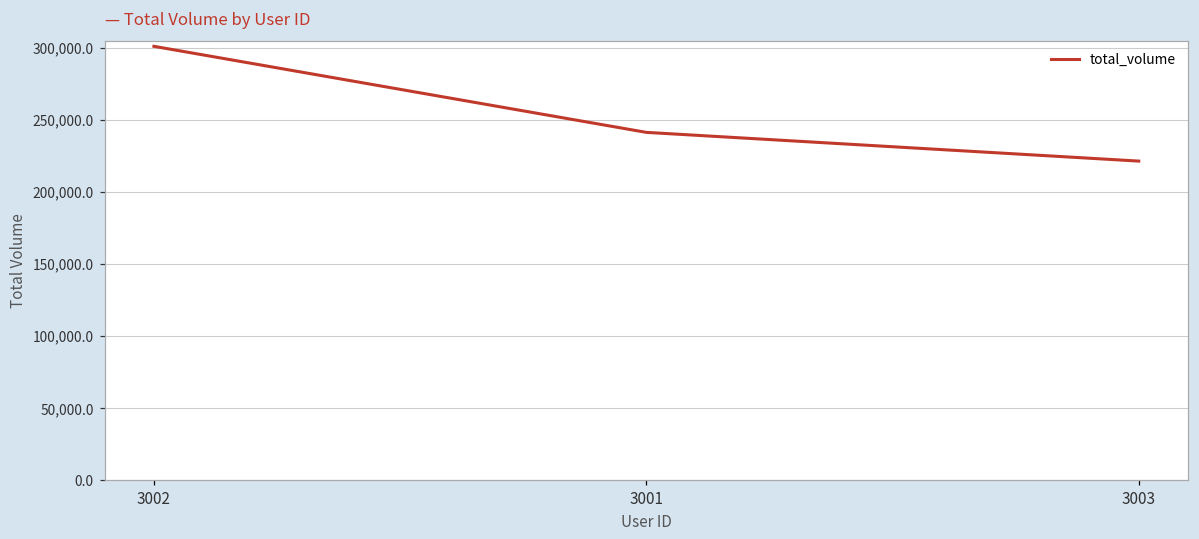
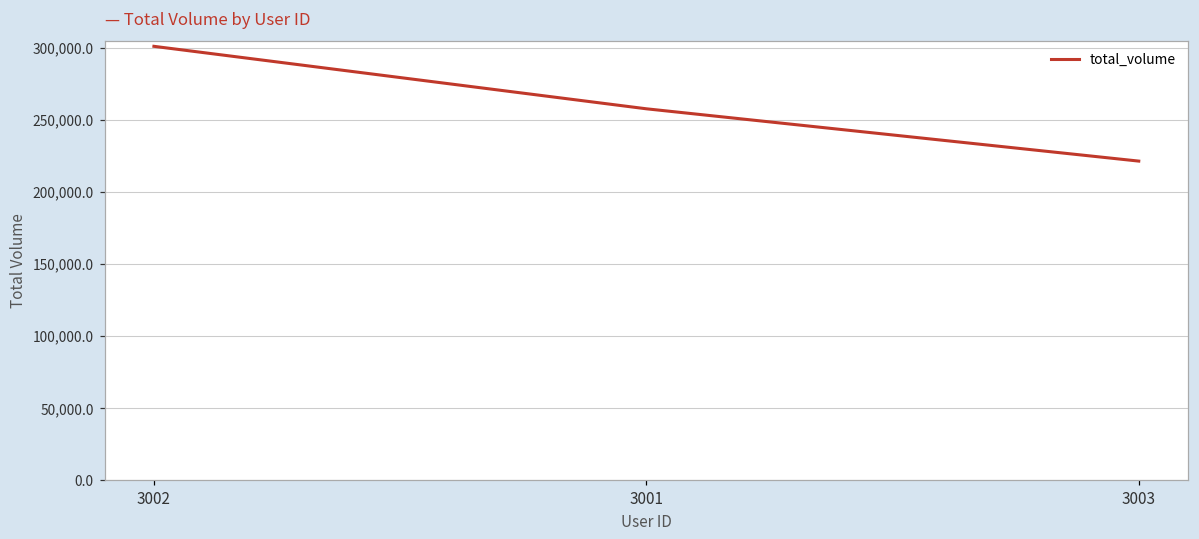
  {
    "3002": "301,000",
-   "3001": "241,000",
+   "3001": "258,000",
    "3003": "221,000"
  }
